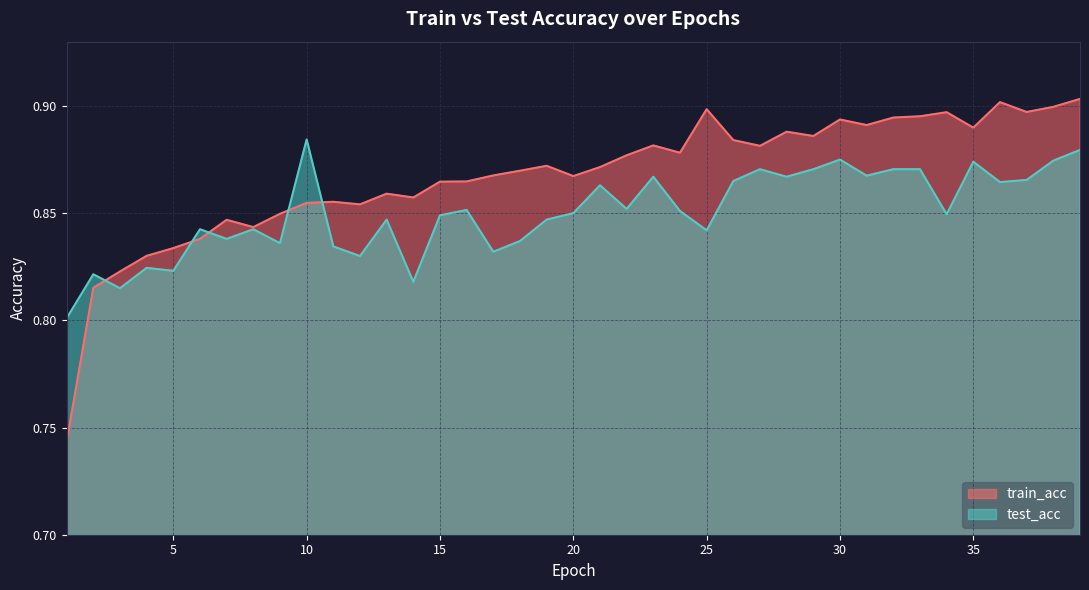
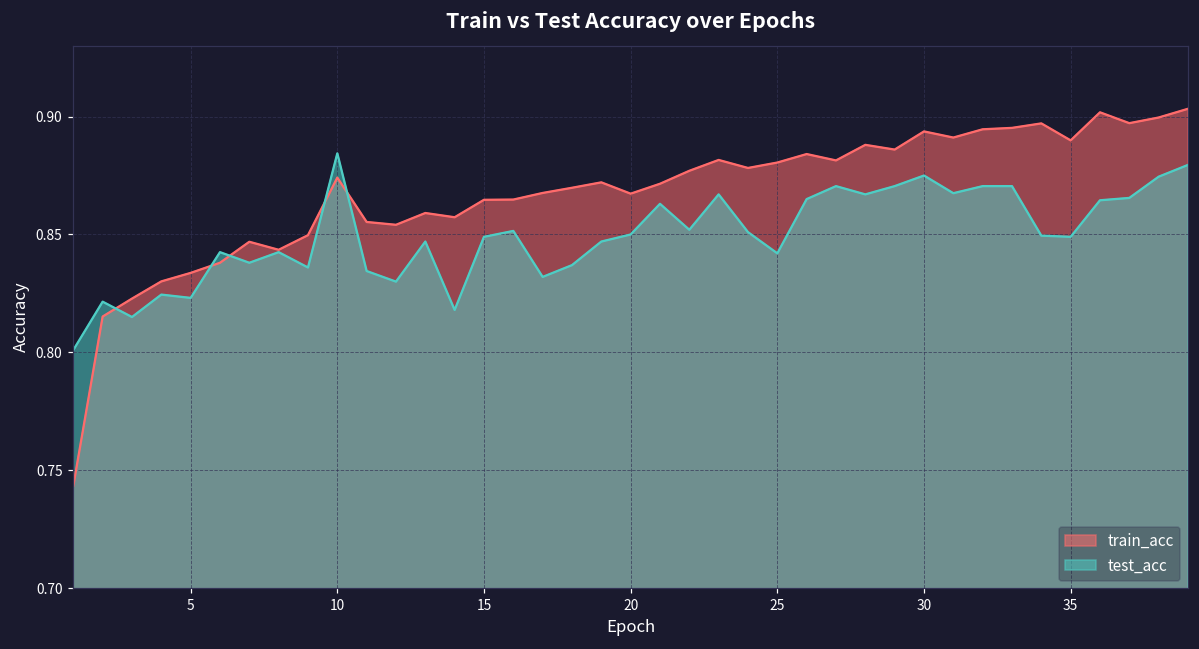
  {
    "train_acc": {
      "5": 0.834,
-     "10": 0.855,
+     "10": 0.874,
      "15": 0.865,
      "20": 0.867,
-     "25": 0.899,
+     "25": 0.881,
      "30": 0.894,
      "35": 0.890
    },
    "test_acc": {
      "5": 0.823,
      "10": 0.884,
      "15": 0.849,
      "20": 0.850,
      "25": 0.842,
      "30": 0.875,
-     "35": 0.874
+     "35": 0.849
    }
  }
